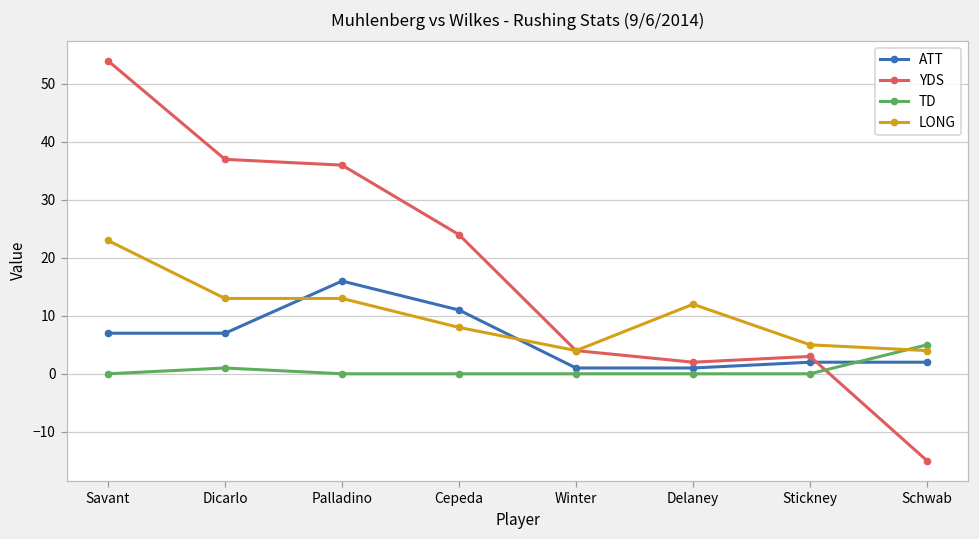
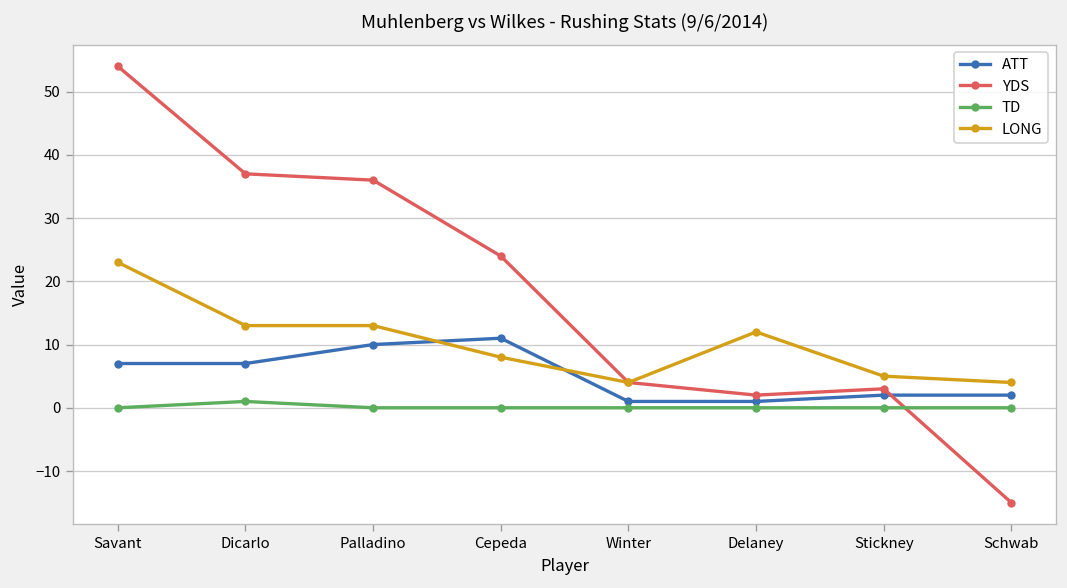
  {
    "ATT": {
      "Savant": 7,
      "Dicarlo": 7,
-     "Palladino": 16,
+     "Palladino": 10,
      "Cepeda": 11,
      "Winter": 1,
      "Delaney": 1,
      "Stickney": 2,
      "Schwab": 2
    },
    "YDS": {
      "Savant": 54,
      "Dicarlo": 37,
      "Palladino": 36,
      "Cepeda": 24,
      "Delaney": 2,
      "Stickney": 3,
      "Schwab": -15
    },
    "TD": {
      "Savant": 0,
      "Dicarlo": 1,
      "Palladino": 0,
      "Cepeda": 0,
      "Winter": 0,
      "Delaney": 0,
      "Stickney": 0,
-     "Schwab": 5
+     "Schwab": 0
    },
    "LONG": {
      "Savant": 23,
      "Dicarlo": 13,
      "Palladino": 13,
      "Cepeda": 8,
      "Delaney": 12,
      "Stickney": 5,
      "Schwab": 4
    }
  }
